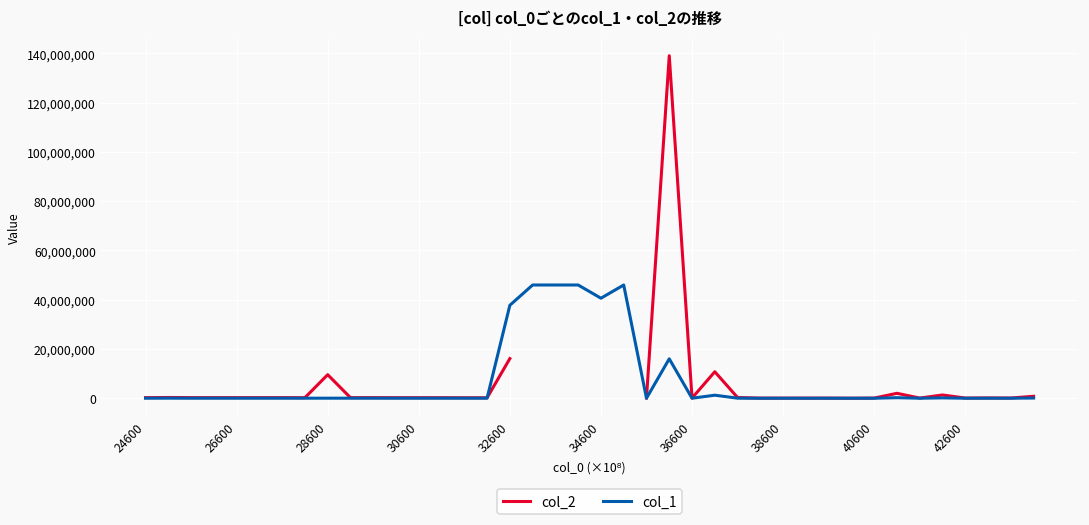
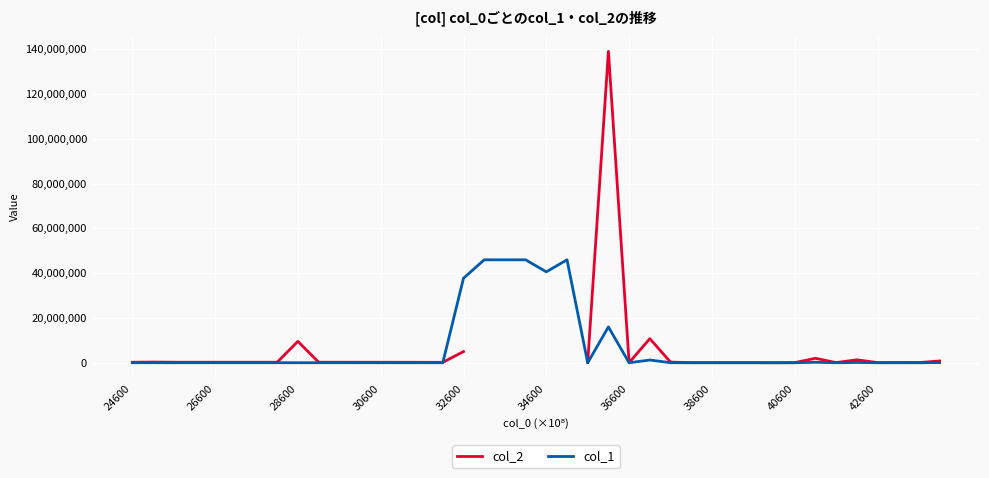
  {
    "col_2": {
      "28600": "10,000,000",
-     "32600": "16,000,000"
+     "32600": "5,000,000"
    },
    "col_1": {
      "28600": "0",
      "32600": "38,000,000",
      "34600": "41,000,000"
    }
  }
